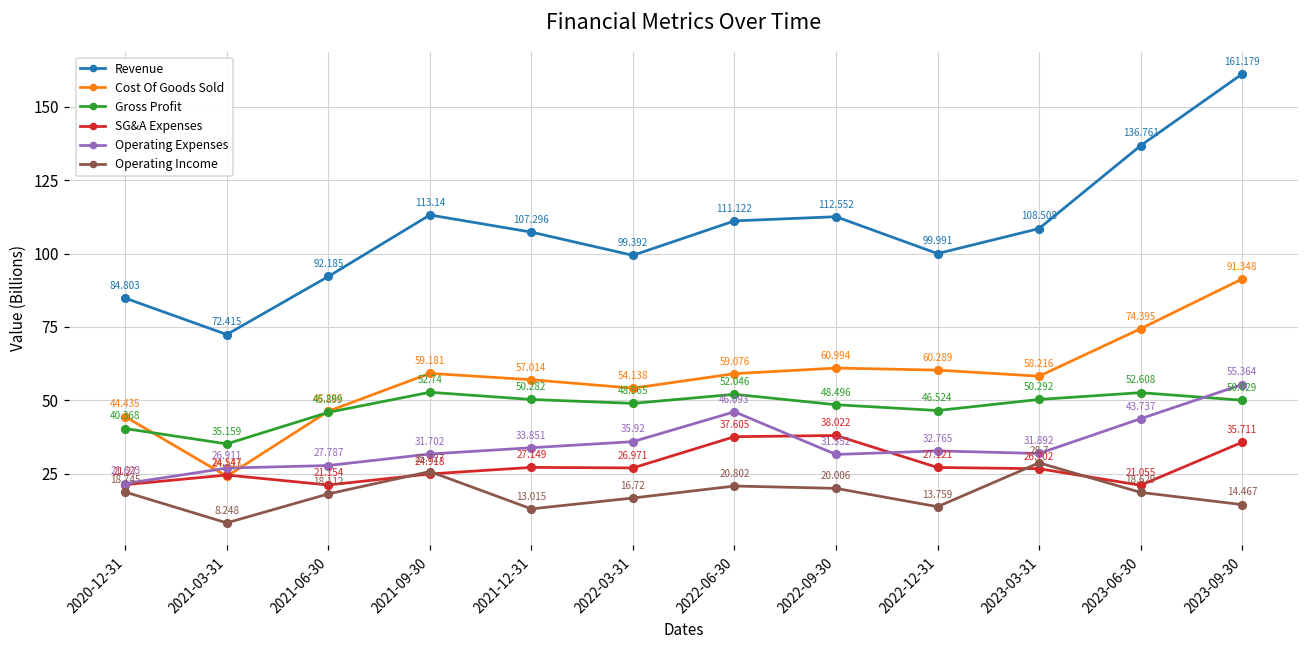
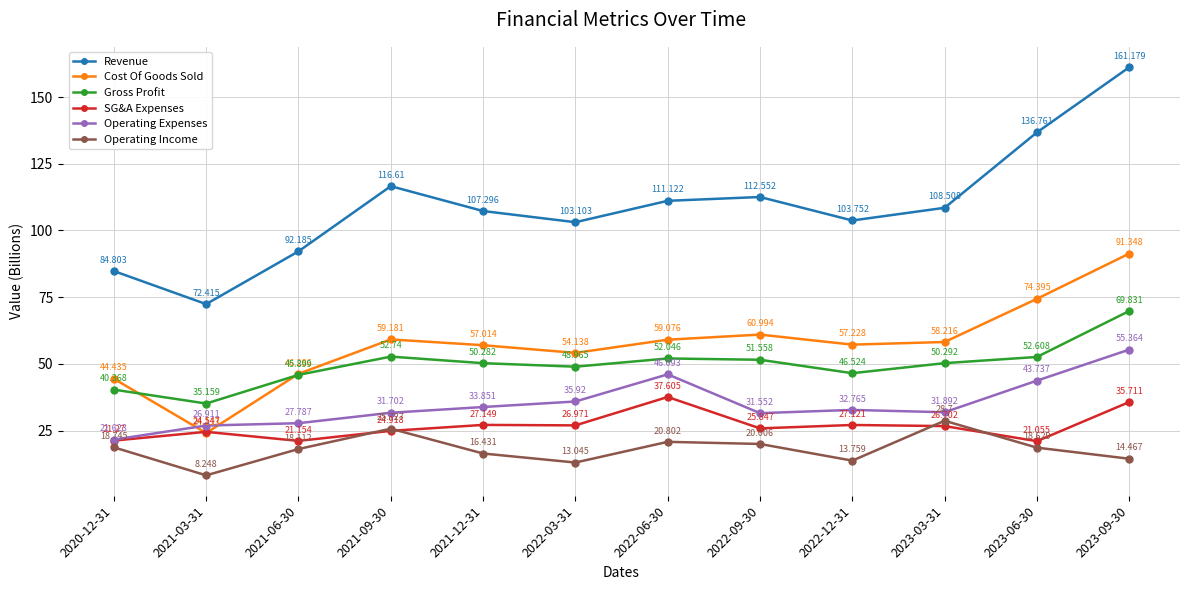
  {
    "Revenue": {
      "2020-12-31": 84.803,
      "2021-03-31": 72.415,
      "2021-06-30": 92.185,
-     "2021-09-30": 113.14,
+     "2021-09-30": 116.61,
      "2021-12-31": 107.296,
-     "2022-03-31": 99.392,
+     "2022-03-31": 103.103,
      "2022-06-30": 111.122,
      "2022-09-30": 112.552,
-     "2022-12-31": 99.991,
+     "2022-12-31": 103.752,
      "2023-03-31": 108.508,
      "2023-06-30": 136.761,
      "2023-09-30": 161.179
    },
    "Cost Of Goods Sold": {
      "2020-12-31": 44.435,
      "2021-09-30": 59.181,
      "2021-12-31": 57.014,
      "2022-03-31": 54.138,
      "2022-06-30": 59.076,
      "2022-09-30": 60.994,
-     "2022-12-31": 60.289,
+     "2022-12-31": 57.228,
      "2023-03-31": 58.216,
      "2023-06-30": 74.395,
      "2023-09-30": 91.348
    },
    "Gross Profit": {
      "2021-03-31": 35.159,
      "2021-12-31": 50.282,
      "2022-06-30": 52.046,
-     "2022-09-30": 48.496,
+     "2022-09-30": 51.558,
      "2022-12-31": 46.524,
      "2023-03-31": 50.292,
      "2023-06-30": 52.608,
-     "2023-09-30": 50.029
+     "2023-09-30": 69.831
    },
    "SG&A Expenses": {
      "2021-06-30": 21.154,
      "2021-12-31": 27.149,
      "2022-03-31": 26.971,
      "2022-06-30": 37.605,
-     "2022-09-30": 38.022,
+     "2022-09-30": 25.847,
      "2023-09-30": 35.711
    },
    "Operating Expenses": {
      "2021-06-30": 27.787,
      "2021-09-30": 31.702,
      "2021-12-31": 33.851,
      "2022-03-31": 35.92,
      "2022-12-31": 32.765,
      "2023-03-31": 31.892,
      "2023-06-30": 43.737,
      "2023-09-30": 55.364
    },
    "Operating Income": {
      "2021-03-31": 8.248,
-     "2021-12-31": 13.015,
-     "2022-03-31": 16.72,
+     "2021-12-31": 16.431,
+     "2022-03-31": 13.045,
      "2022-06-30": 20.802,
      "2022-09-30": 20.006,
      "2022-12-31": 13.759,
      "2023-09-30": 14.467
    }
  }
